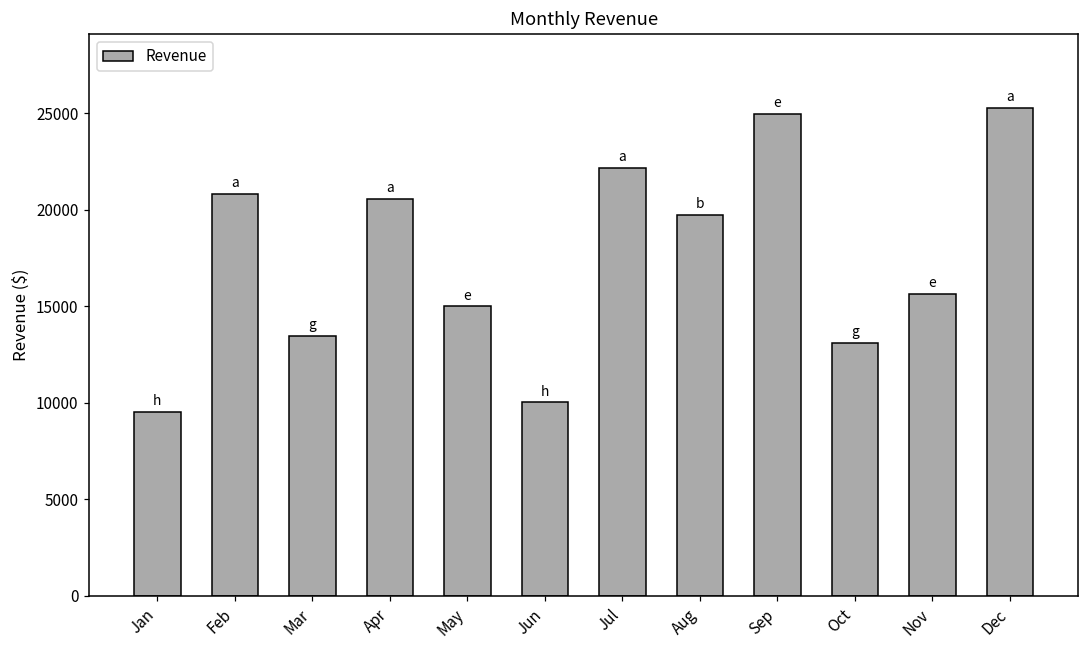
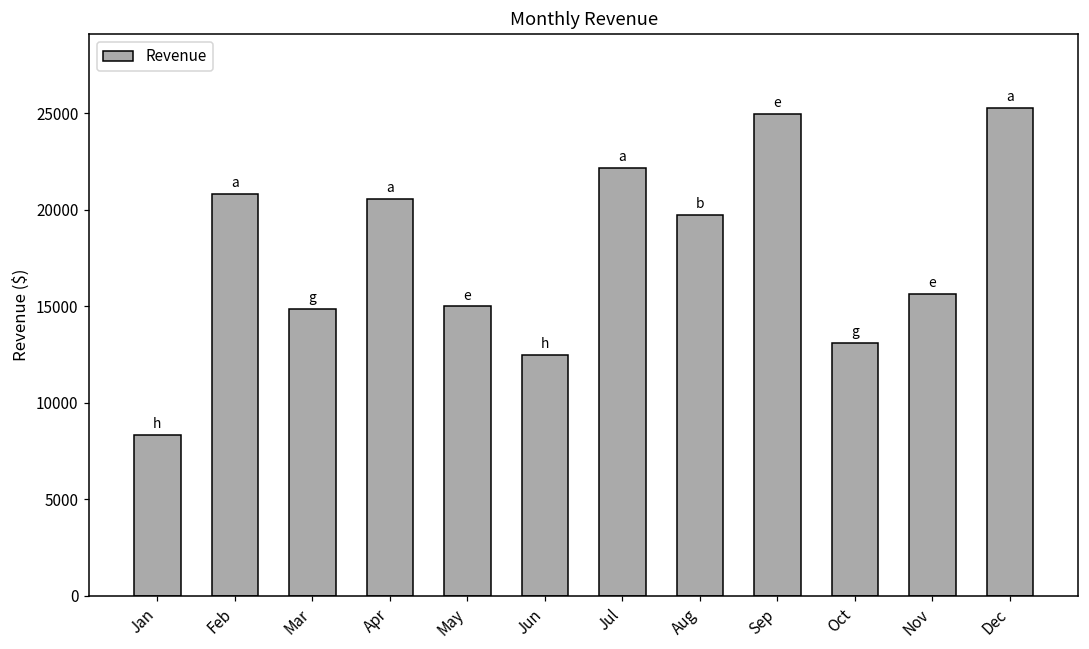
  {
-   "Jan": 9500,
+   "Jan": 8400,
    "Feb": 20800,
-   "Mar": 13500,
+   "Mar": 14900,
    "Apr": 20600,
    "May": 15000,
-   "Jun": 10000,
+   "Jun": 12500,
    "Jul": 22200,
    "Aug": 19700,
    "Sep": 25000,
    "Oct": 13100,
    "Nov": 15700,
    "Dec": 25300
  }
